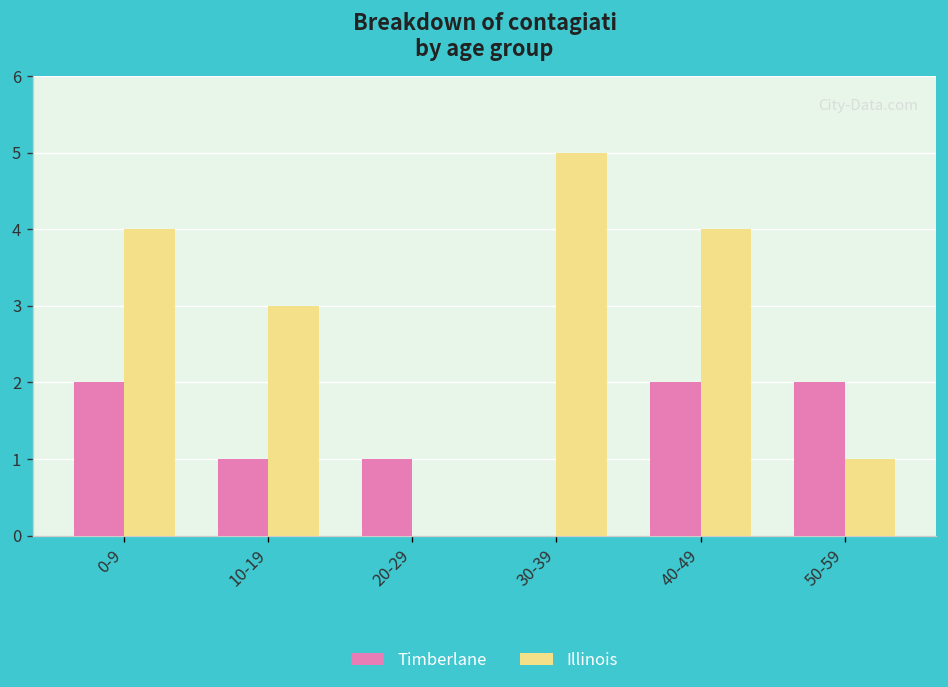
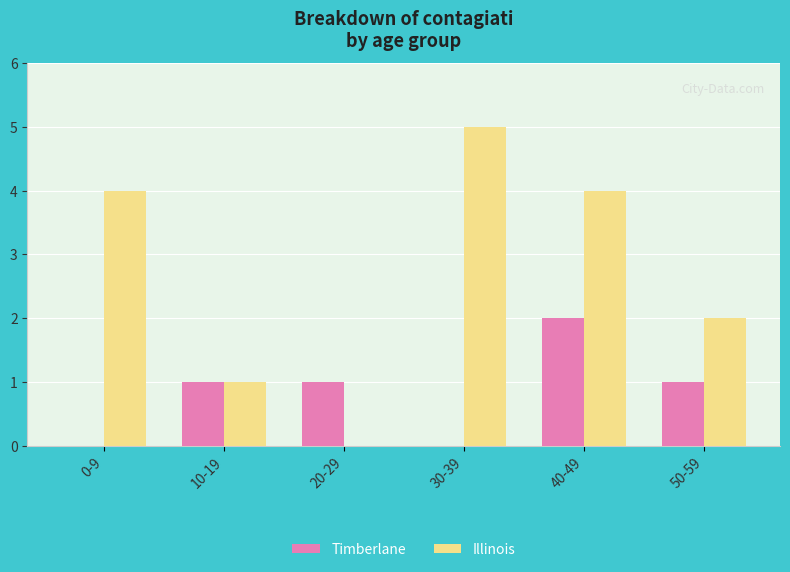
  {
    "Timberlane": {
-     "0-9": 2,
+     "0-9": 0,
      "10-19": 1,
      "20-29": 1,
      "30-39": 0,
      "40-49": 2,
-     "50-59": 2
+     "50-59": 1
    },
    "Illinois": {
      "0-9": 4,
-     "10-19": 3,
+     "10-19": 1,
      "20-29": 0,
      "30-39": 5,
      "40-49": 4,
-     "50-59": 1
+     "50-59": 2
    }
  }
